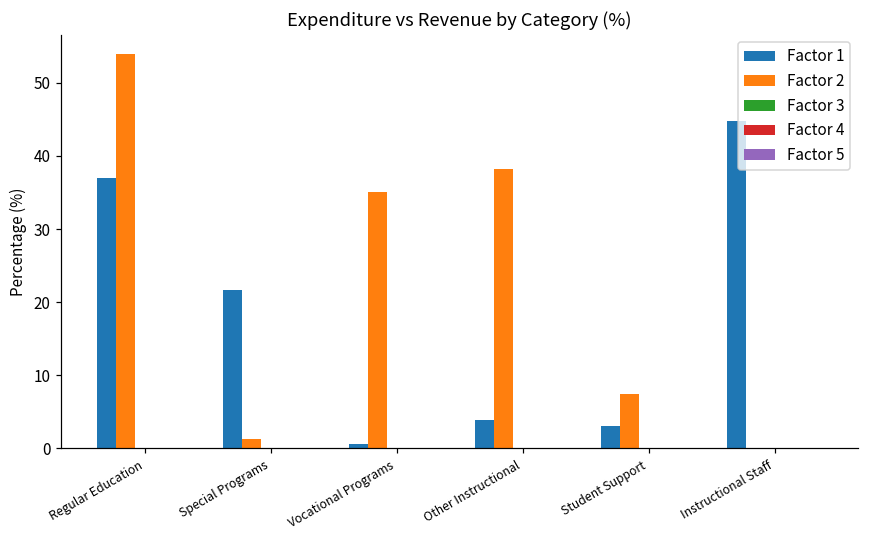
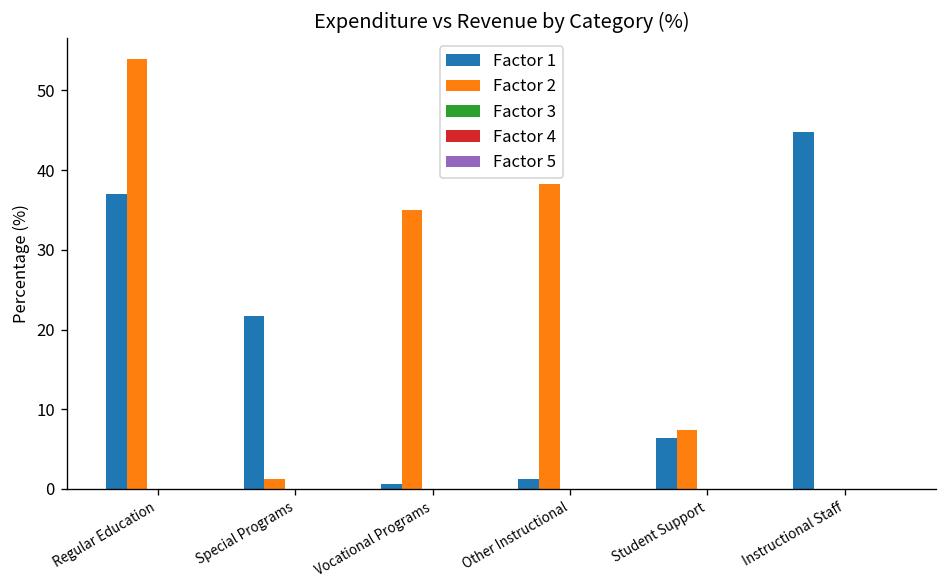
  {
    "Factor 1": {
      "Regular Education": 37,
      "Special Programs": 22,
      "Vocational Programs": 1,
-     "Other Instructional": 4,
-     "Student Support": 3,
+     "Other Instructional": 1,
+     "Student Support": 6,
      "Instructional Staff": 45
    },
    "Factor 2": {
      "Regular Education": 54,
      "Special Programs": 1,
      "Vocational Programs": 35,
      "Other Instructional": 38,
      "Student Support": 7,
      "Instructional Staff": 0
    },
    "Factor 3": {
      "Regular Education": 0,
      "Special Programs": 0,
      "Vocational Programs": 0,
      "Other Instructional": 0,
      "Student Support": 0,
      "Instructional Staff": 0
    },
    "Factor 4": {
      "Regular Education": 0,
      "Special Programs": 0,
      "Vocational Programs": 0,
      "Other Instructional": 0,
      "Student Support": 0,
      "Instructional Staff": 0
    },
    "Factor 5": {
      "Regular Education": 0,
      "Special Programs": 0,
      "Vocational Programs": 0,
      "Other Instructional": 0,
      "Student Support": 0,
      "Instructional Staff": 0
    }
  }
